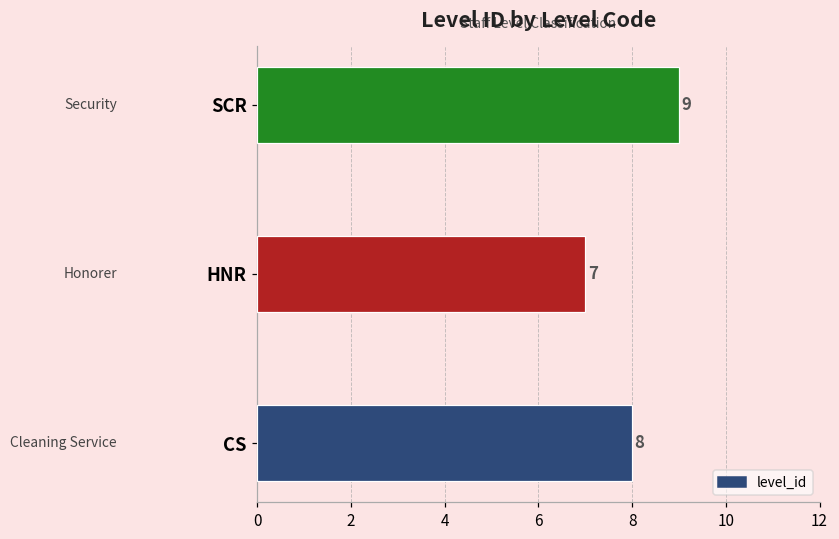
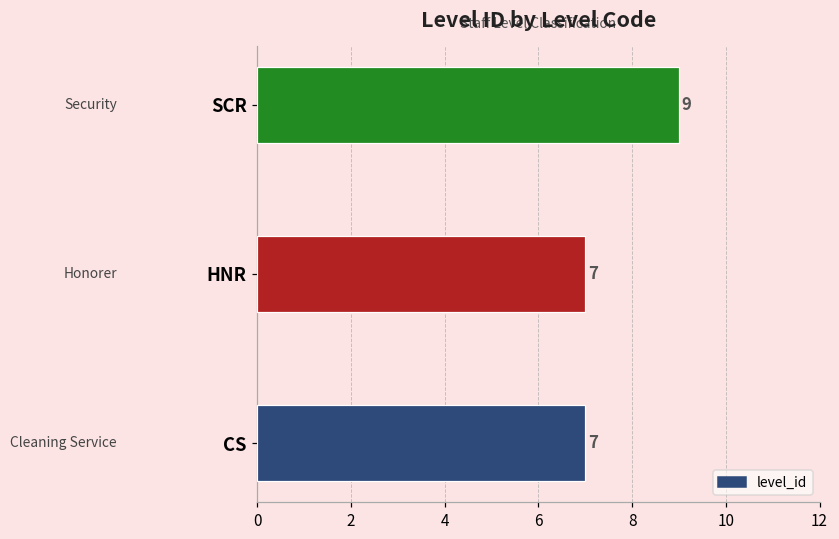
  {
    "SCR": 9,
    "HNR": 7,
-   "CS": 8
+   "CS": 7
  }
